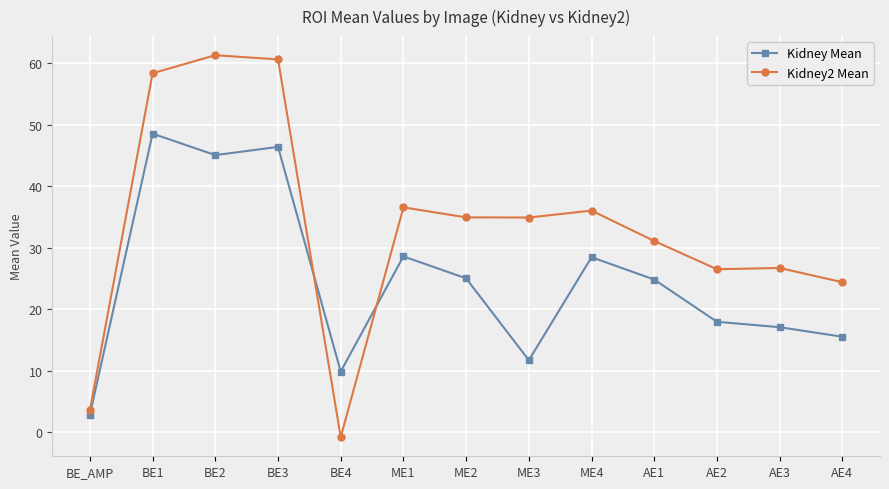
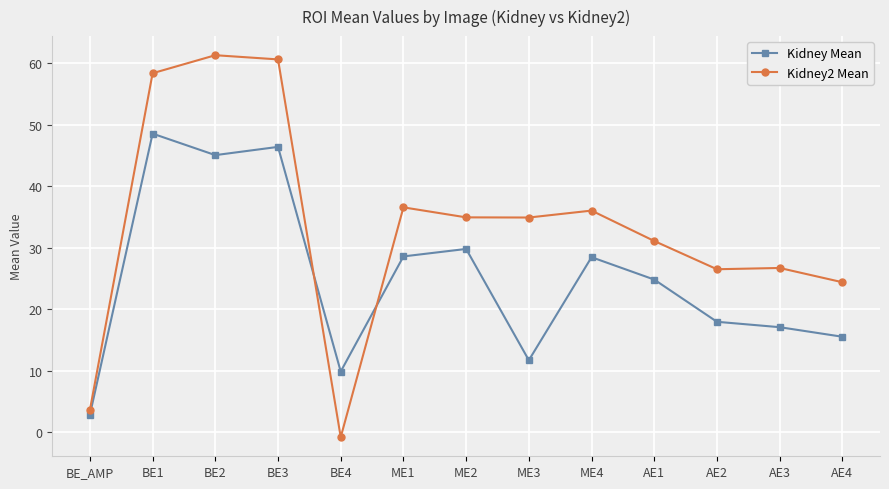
  {
    "Kidney Mean": {
      "BE_AMP": 3,
      "BE1": 49,
      "BE2": 45,
      "BE3": 46,
      "BE4": 10,
      "ME1": 29,
-     "ME2": 25,
+     "ME2": 30,
      "ME3": 12,
      "ME4": 28,
      "AE1": 25,
      "AE2": 18,
      "AE3": 17,
      "AE4": 16
    },
    "Kidney2 Mean": {
      "BE_AMP": 4,
      "BE1": 58,
      "BE2": 61,
      "BE3": 61,
      "BE4": -1,
      "ME1": 37,
      "ME2": 35,
      "ME3": 35,
      "ME4": 36,
      "AE1": 31,
      "AE2": 27,
      "AE3": 27,
      "AE4": 24
    }
  }
